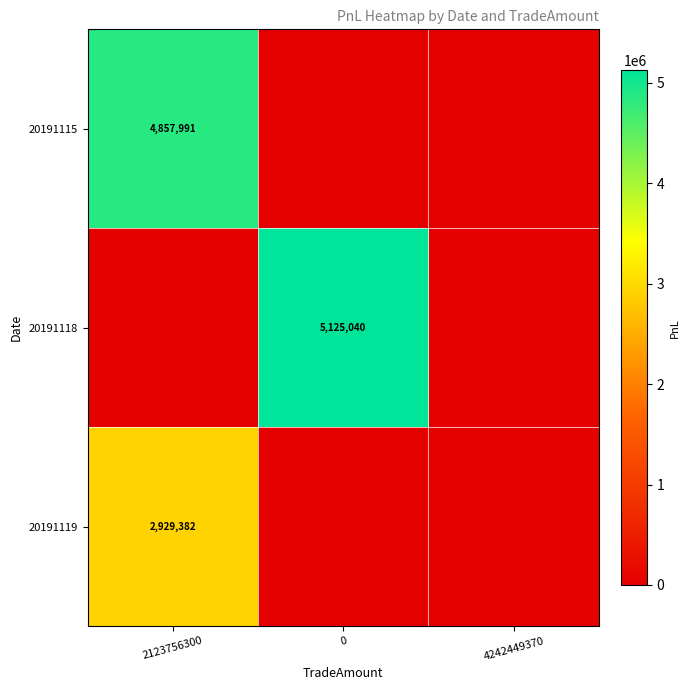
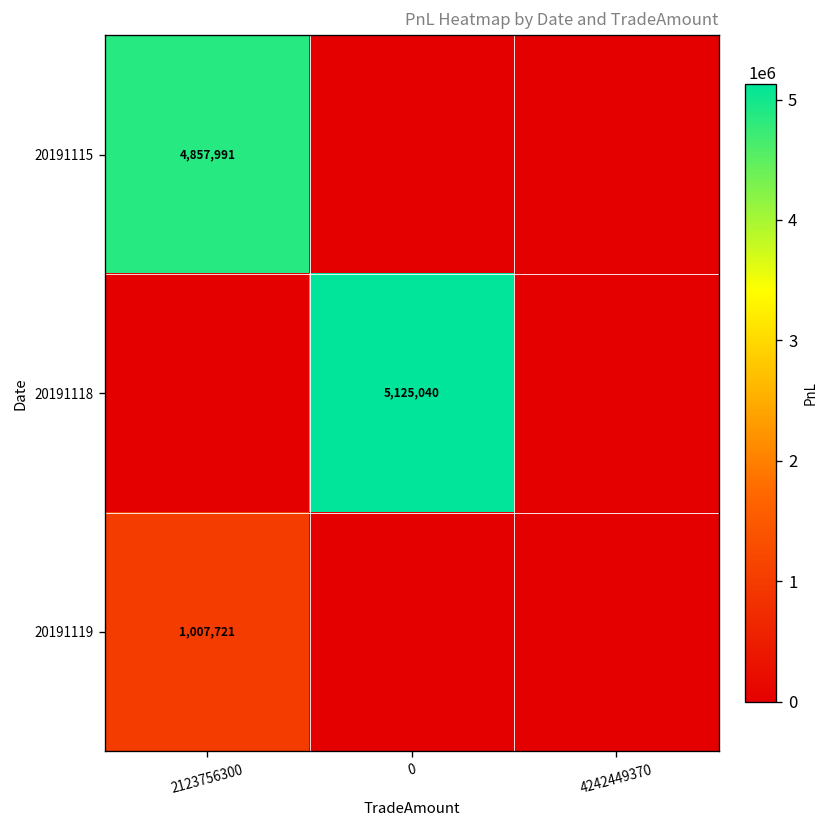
  {
    "20191115": {
      "2123756300": "4,857,991"
    },
    "20191118": {
      "0": "5,125,040"
    },
    "20191119": {
-     "2123756300": "2,929,382"
+     "2123756300": "1,007,721"
    }
  }
